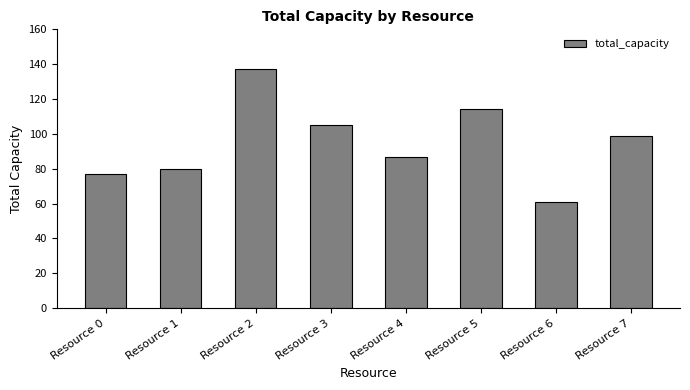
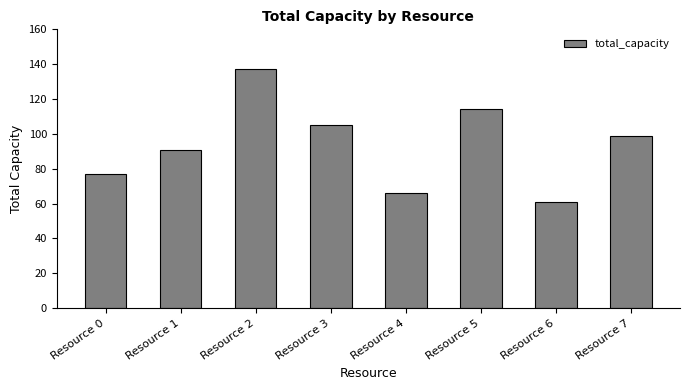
  {
    "Resource 0": 77,
-   "Resource 1": 80,
+   "Resource 1": 91,
    "Resource 2": 137,
    "Resource 3": 105,
-   "Resource 4": 87,
+   "Resource 4": 66,
    "Resource 5": 114,
    "Resource 6": 61,
    "Resource 7": 99
  }
